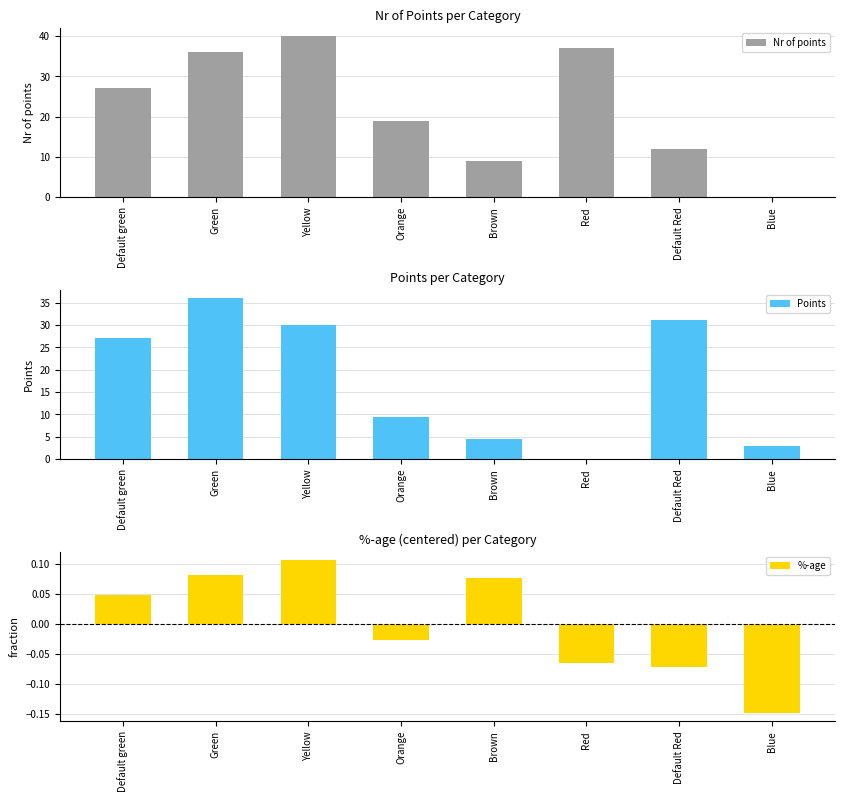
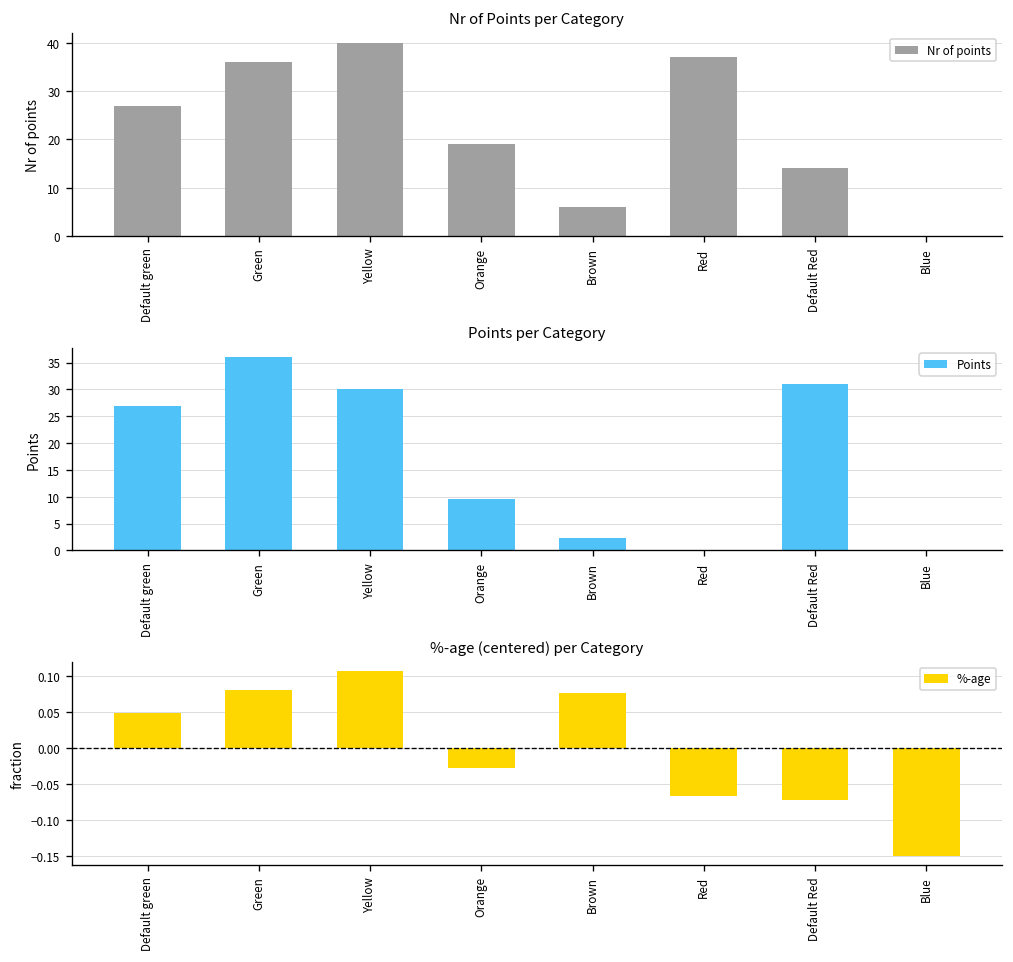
  {
    "Nr of Points per Category": {
      "Default green": 27,
      "Green": 36,
      "Yellow": 40,
      "Orange": 19,
-     "Brown": 9,
+     "Brown": 6,
      "Red": 37,
-     "Default Red": 12,
+     "Default Red": 14,
      "Blue": 0
    },
    "Points per Category": {
      "Default green": 27,
      "Green": 36,
      "Yellow": 30,
      "Orange": 10,
-     "Brown": 5,
+     "Brown": 2,
      "Red": 0,
      "Default Red": 31,
-     "Blue": 3
+     "Blue": 0
    },
    "%-age (centered) per Category": {
      "Default green": 0.05,
      "Green": 0.08,
      "Yellow": 0.11,
      "Orange": -0.03,
      "Brown": 0.08,
      "Red": -0.07,
      "Default Red": -0.07,
      "Blue": -0.15
    }
  }
